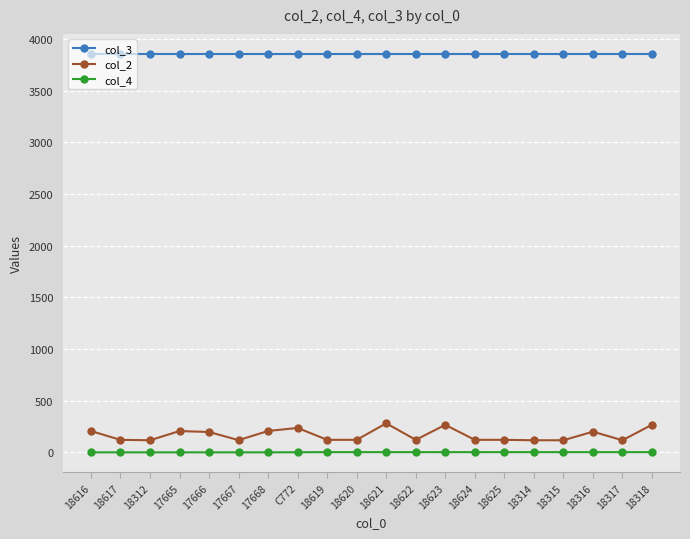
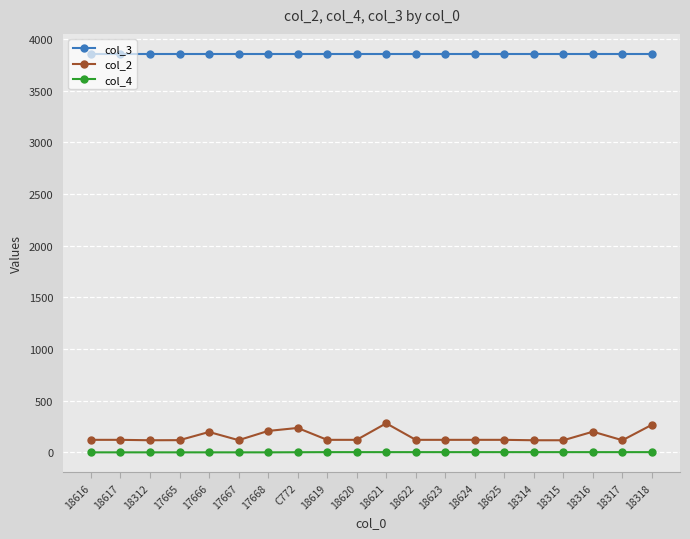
  {
    "col_3": {
      "18312": 3860,
      "17665": 3860,
      "17666": 3860,
      "17667": 3860,
      "17668": 3860,
      "C772": 3860,
      "18619": 3860,
      "18620": 3860,
      "18621": 3860,
      "18622": 3860,
      "18623": 3860,
      "18624": 3860,
      "18625": 3860,
      "18314": 3860,
      "18315": 3860,
      "18316": 3860,
      "18317": 3860,
      "18318": 3860
    },
    "col_2": {
-     "18616": 210,
+     "18616": 120,
      "18617": 120,
      "18312": 120,
-     "17665": 210,
+     "17665": 120,
      "17666": 200,
      "17667": 120,
      "17668": 210,
      "C772": 240,
      "18619": 120,
      "18620": 120,
      "18621": 280,
      "18622": 120,
-     "18623": 270,
+     "18623": 120,
      "18624": 120,
      "18625": 120,
      "18314": 120,
      "18315": 120,
      "18316": 200,
      "18317": 120,
      "18318": 270
    },
    "col_4": {
      "18616": 0,
      "18617": 0,
      "18312": 0,
      "17665": 0,
      "17666": 0,
      "17667": 0,
      "17668": 0,
      "C772": 0,
      "18619": 0,
      "18620": 0,
      "18621": 0,
      "18622": 0,
      "18623": 0,
      "18624": 0,
      "18625": 0,
      "18314": 0,
      "18315": 0,
      "18316": 0,
      "18317": 0,
      "18318": 0
    }
  }
